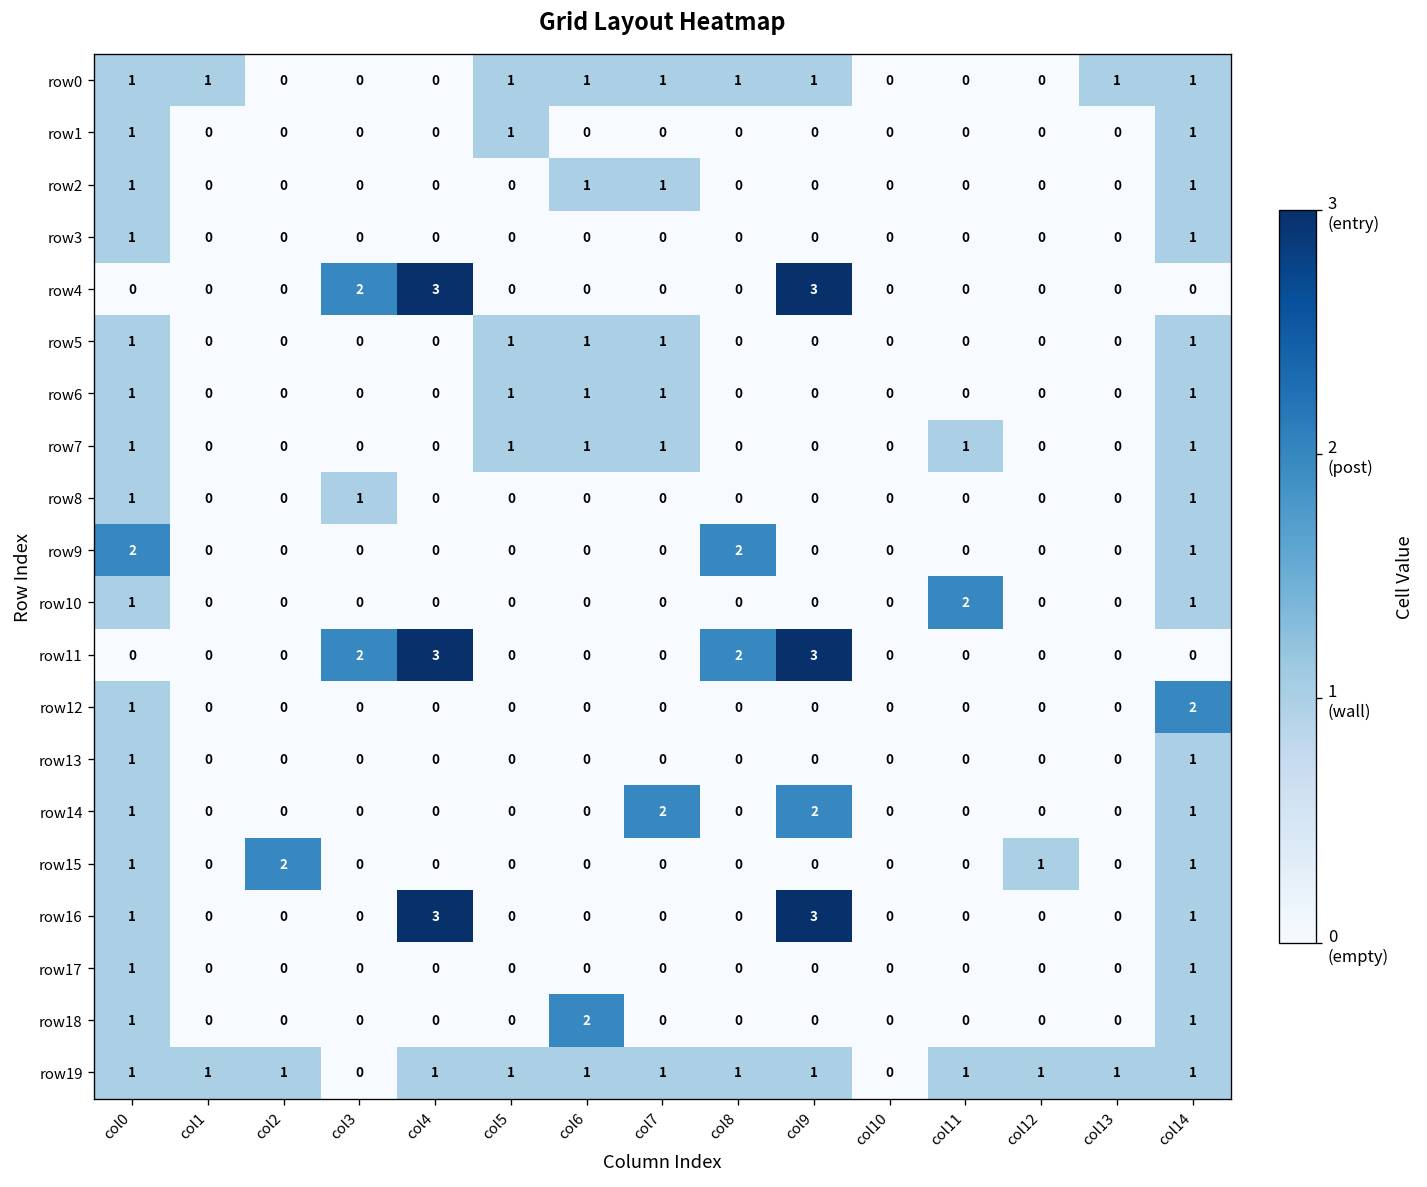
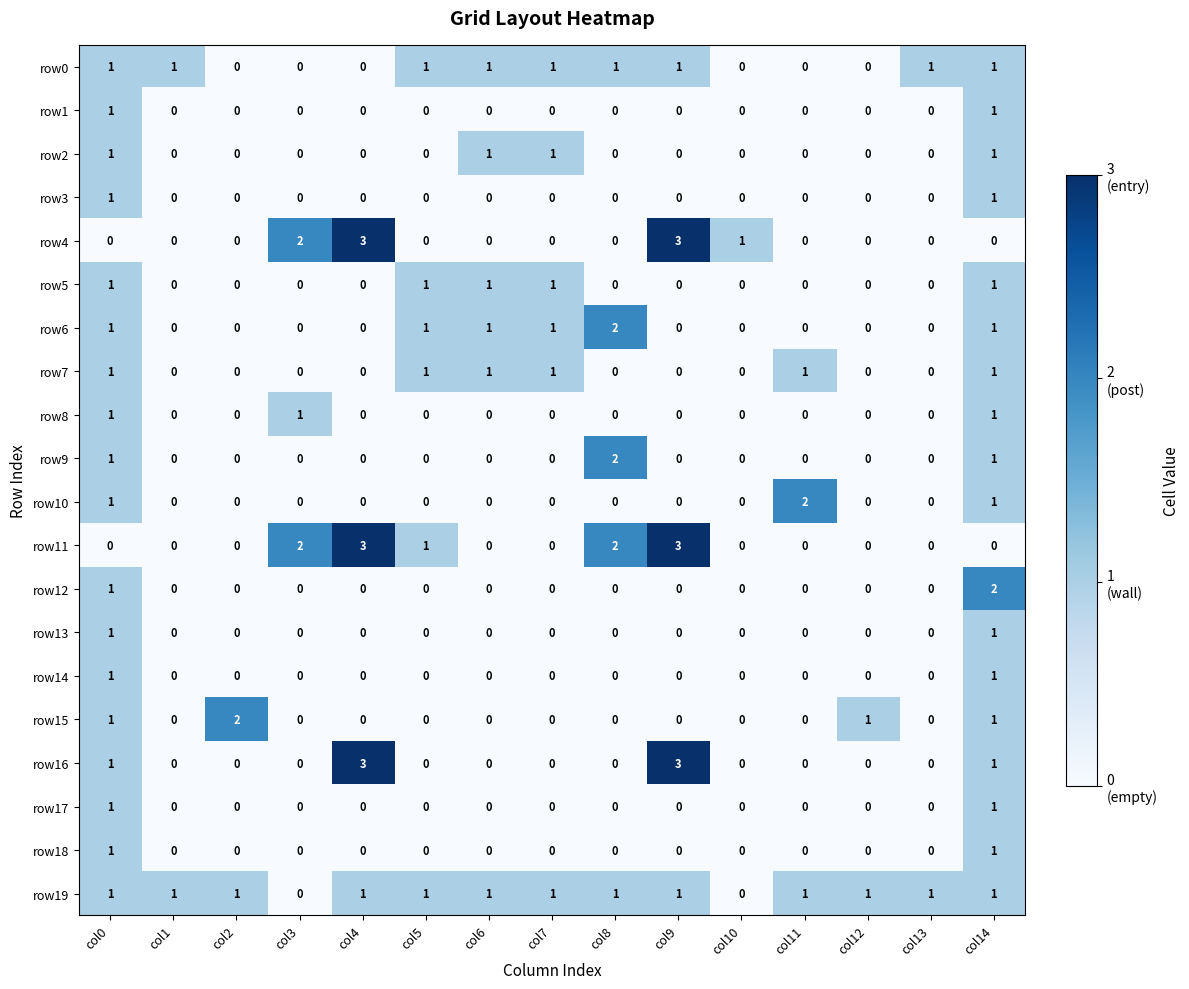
  {
    "row1": {
      "col0": 1,
      "col1": 0,
      "col2": 0,
      "col3": 0,
      "col4": 0,
-     "col5": 1,
+     "col5": 0,
      "col6": 0,
      "col7": 0,
      "col8": 0,
      "col9": 0,
      "col10": 0,
      "col11": 0,
      "col12": 0,
      "col13": 0,
      "col14": 1
    },
    "row4": {
      "col0": 0,
      "col1": 0,
      "col2": 0,
      "col3": 2,
      "col4": 3,
      "col5": 0,
      "col6": 0,
      "col7": 0,
      "col8": 0,
      "col9": 3,
-     "col10": 0,
+     "col10": 1,
      "col11": 0,
      "col12": 0,
      "col13": 0,
      "col14": 0
    },
    "row6": {
      "col0": 1,
      "col1": 0,
      "col2": 0,
      "col3": 0,
      "col4": 0,
      "col5": 1,
      "col6": 1,
      "col7": 1,
-     "col8": 0,
+     "col8": 2,
      "col9": 0,
      "col10": 0,
      "col11": 0,
      "col12": 0,
      "col13": 0,
      "col14": 1
    },
    "row9": {
-     "col0": 2,
+     "col0": 1,
      "col1": 0,
      "col2": 0,
      "col3": 0,
      "col4": 0,
      "col5": 0,
      "col6": 0,
      "col7": 0,
      "col8": 2,
      "col9": 0,
      "col10": 0,
      "col11": 0,
      "col12": 0,
      "col13": 0,
      "col14": 1
    },
    "row11": {
      "col0": 0,
      "col1": 0,
      "col2": 0,
      "col3": 2,
      "col4": 3,
-     "col5": 0,
+     "col5": 1,
      "col6": 0,
      "col7": 0,
      "col8": 2,
      "col9": 3,
      "col10": 0,
      "col11": 0,
      "col12": 0,
      "col13": 0,
      "col14": 0
    },
    "row14": {
      "col0": 1,
      "col1": 0,
      "col2": 0,
      "col3": 0,
      "col4": 0,
      "col5": 0,
      "col6": 0,
-     "col7": 2,
+     "col7": 0,
      "col8": 0,
-     "col9": 2,
+     "col9": 0,
      "col10": 0,
      "col11": 0,
      "col12": 0,
      "col13": 0,
      "col14": 1
    },
    "row18": {
      "col0": 1,
      "col1": 0,
      "col2": 0,
      "col3": 0,
      "col4": 0,
      "col5": 0,
-     "col6": 2,
+     "col6": 0,
      "col7": 0,
      "col8": 0,
      "col9": 0,
      "col10": 0,
      "col11": 0,
      "col12": 0,
      "col13": 0,
      "col14": 1
    }
  }
